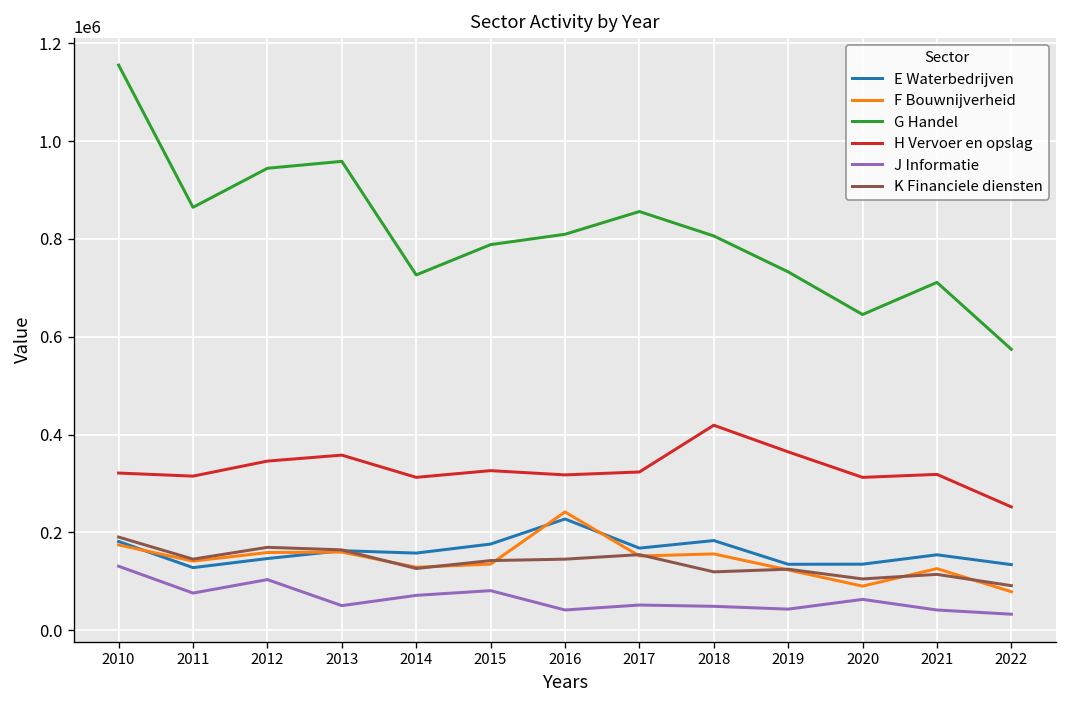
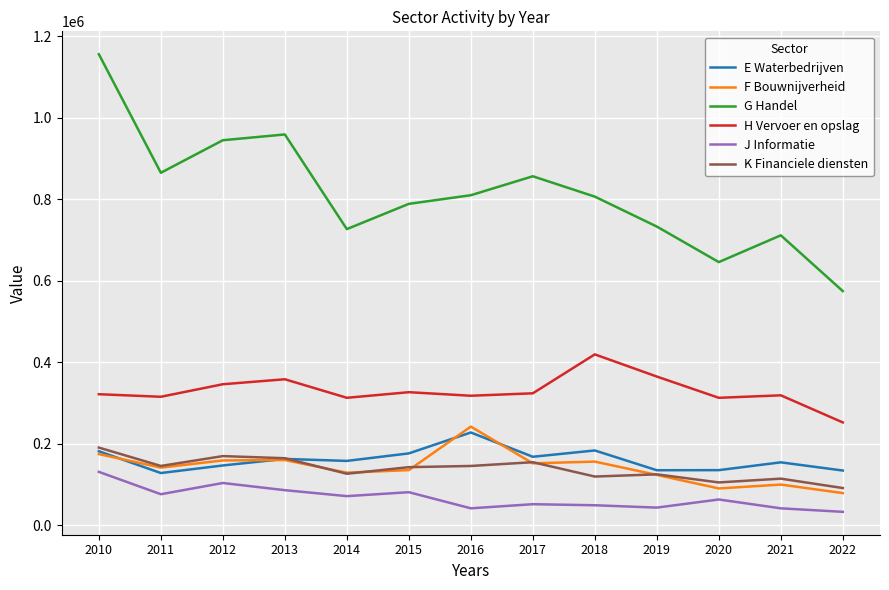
  {
    "E Waterbedrijven": {
      "2010": 180000,
      "2011": 130000,
      "2012": 150000,
      "2014": 160000,
      "2015": 180000,
      "2016": 230000,
      "2017": 170000,
      "2018": 180000,
      "2019": 130000,
      "2020": 130000,
      "2021": 150000,
      "2022": 130000
    },
    "F Bouwnijverheid": {
      "2010": 170000,
      "2012": 160000,
      "2015": 140000,
      "2016": 240000,
      "2018": 160000,
      "2020": 90000,
-     "2021": 130000,
+     "2021": 100000,
      "2022": 80000
    },
    "G Handel": {
      "2010": 1160000,
      "2011": 860000,
      "2012": 940000,
      "2013": 960000,
      "2014": 730000,
      "2015": 790000,
      "2016": 810000,
      "2017": 860000,
      "2018": 810000,
      "2019": 730000,
      "2020": 650000,
      "2021": 710000,
      "2022": 570000
    },
    "H Vervoer en opslag": {
      "2010": 320000,
      "2011": 310000,
      "2012": 350000,
      "2013": 360000,
      "2014": 310000,
      "2015": 330000,
      "2016": 320000,
      "2017": 320000,
      "2018": 420000,
      "2019": 360000,
      "2020": 310000,
      "2021": 320000,
      "2022": 250000
    },
    "J Informatie": {
      "2010": 130000,
      "2011": 80000,
      "2012": 100000,
-     "2013": 50000,
+     "2013": 90000,
      "2014": 70000,
      "2015": 80000,
      "2016": 40000,
      "2017": 50000,
      "2018": 50000,
      "2019": 40000,
      "2020": 60000,
      "2021": 40000,
      "2022": 30000
    },
    "K Financiele diensten": {
      "2010": 190000,
      "2012": 170000,
      "2015": 140000,
      "2016": 150000,
      "2018": 120000,
      "2020": 100000,
      "2021": 110000,
      "2022": 90000
    }
  }
